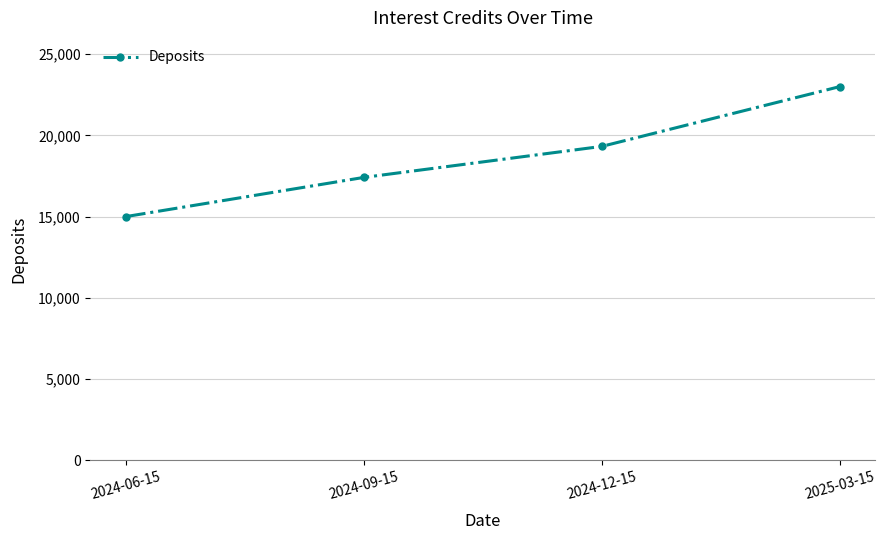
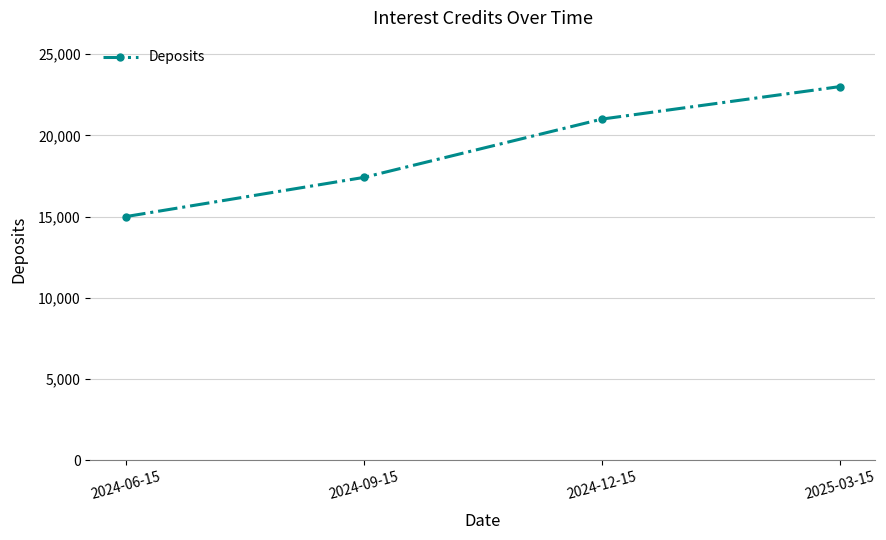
  {
    "2024-06-15": "15,000",
    "2024-09-15": "17,400",
-   "2024-12-15": "19,300",
+   "2024-12-15": "21,000",
    "2025-03-15": "23,000"
  }
